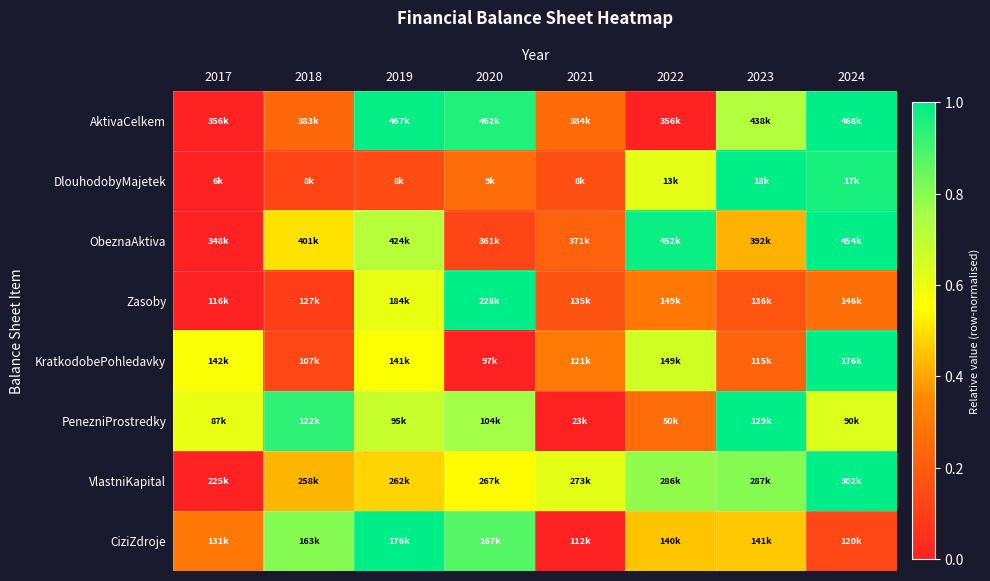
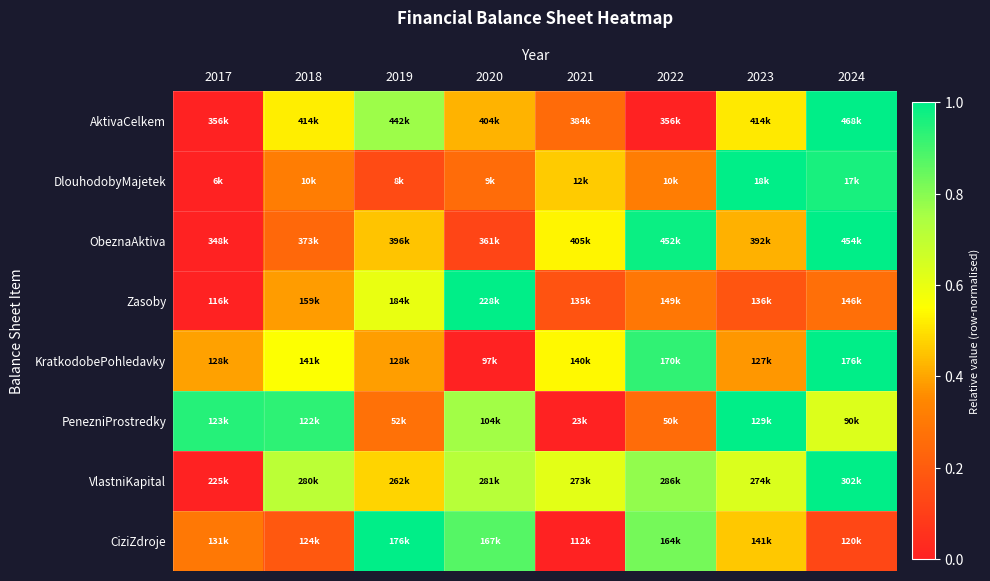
  {
    "AktivaCelkem": {
      "2017": "356k",
-     "2018": "383k",
-     "2019": "467k",
-     "2020": "462k",
+     "2018": "414k",
+     "2019": "442k",
+     "2020": "404k",
      "2021": "384k",
      "2022": "356k",
-     "2023": "438k",
+     "2023": "414k",
      "2024": "468k"
    },
    "DlouhodobyMajetek": {
      "2017": "6k",
-     "2018": "8k",
+     "2018": "10k",
      "2019": "8k",
      "2020": "9k",
-     "2021": "8k",
-     "2022": "13k",
+     "2021": "12k",
+     "2022": "10k",
      "2023": "18k",
      "2024": "17k"
    },
    "ObeznaAktiva": {
      "2017": "348k",
-     "2018": "401k",
-     "2019": "424k",
+     "2018": "373k",
+     "2019": "396k",
      "2020": "361k",
-     "2021": "371k",
+     "2021": "405k",
      "2022": "452k",
      "2023": "392k",
      "2024": "454k"
    },
    "Zasoby": {
      "2017": "116k",
-     "2018": "127k",
+     "2018": "159k",
      "2019": "184k",
      "2020": "228k",
      "2021": "135k",
      "2022": "149k",
      "2023": "136k",
      "2024": "146k"
    },
    "KratkodobePohledavky": {
-     "2017": "142k",
-     "2018": "107k",
-     "2019": "141k",
+     "2017": "128k",
+     "2018": "141k",
+     "2019": "128k",
      "2020": "97k",
-     "2021": "121k",
-     "2022": "149k",
-     "2023": "115k",
+     "2021": "140k",
+     "2022": "170k",
+     "2023": "127k",
      "2024": "176k"
    },
    "PenezniProstredky": {
-     "2017": "87k",
+     "2017": "123k",
      "2018": "122k",
-     "2019": "95k",
+     "2019": "52k",
      "2020": "104k",
      "2021": "23k",
      "2022": "50k",
      "2023": "129k",
      "2024": "90k"
    },
    "VlastniKapital": {
      "2017": "225k",
-     "2018": "258k",
+     "2018": "280k",
      "2019": "262k",
-     "2020": "267k",
+     "2020": "281k",
      "2021": "273k",
      "2022": "286k",
-     "2023": "287k",
+     "2023": "274k",
      "2024": "302k"
    },
    "CiziZdroje": {
      "2017": "131k",
-     "2018": "163k",
+     "2018": "124k",
      "2019": "176k",
      "2020": "167k",
      "2021": "112k",
-     "2022": "140k",
+     "2022": "164k",
      "2023": "141k",
      "2024": "120k"
    }
  }
